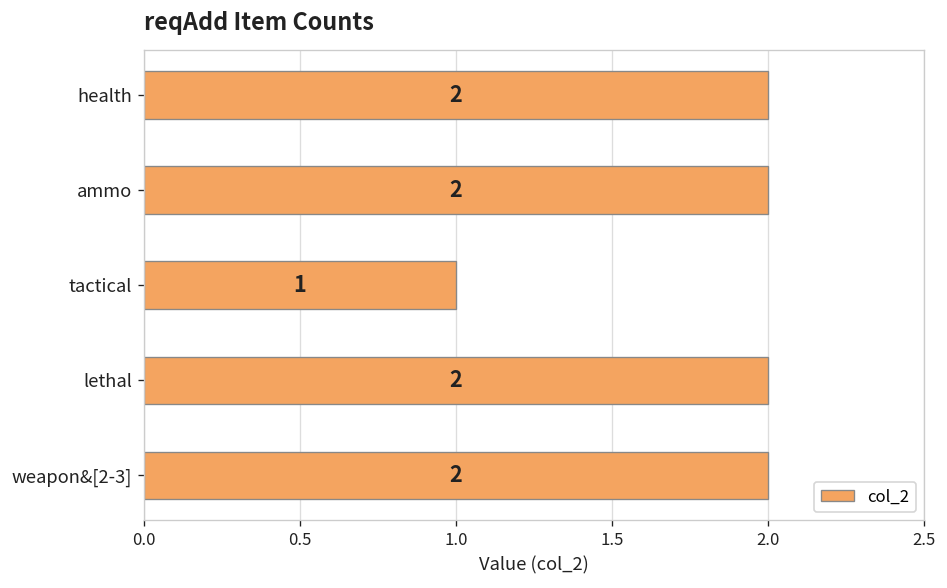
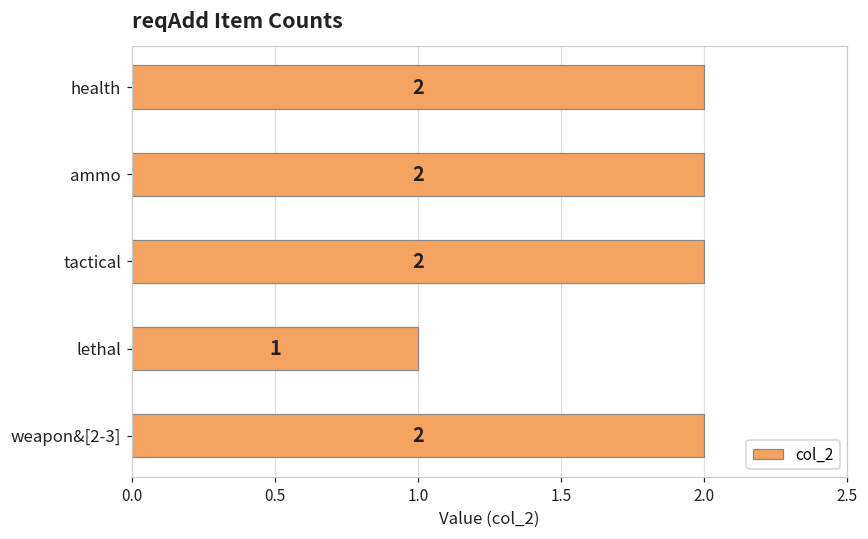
  {
    "health": 2,
    "ammo": 2,
-   "tactical": 1,
-   "lethal": 2,
+   "tactical": 2,
+   "lethal": 1,
    "weapon&[2-3]": 2
  }
